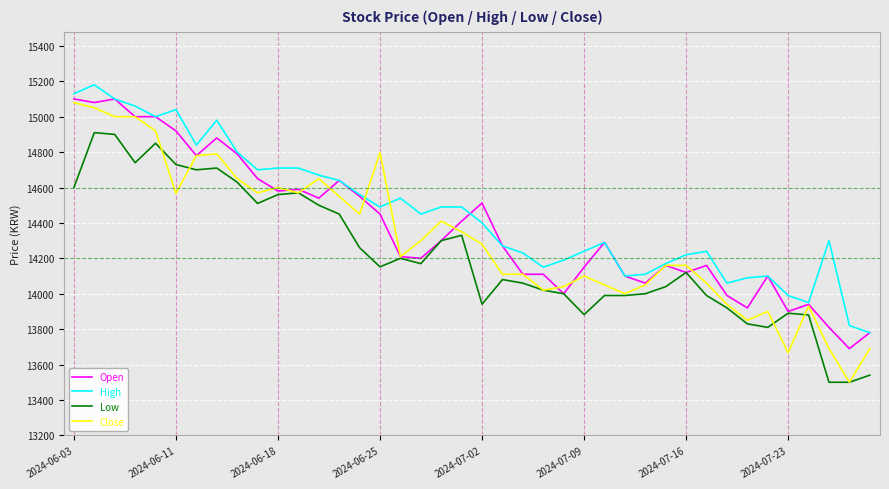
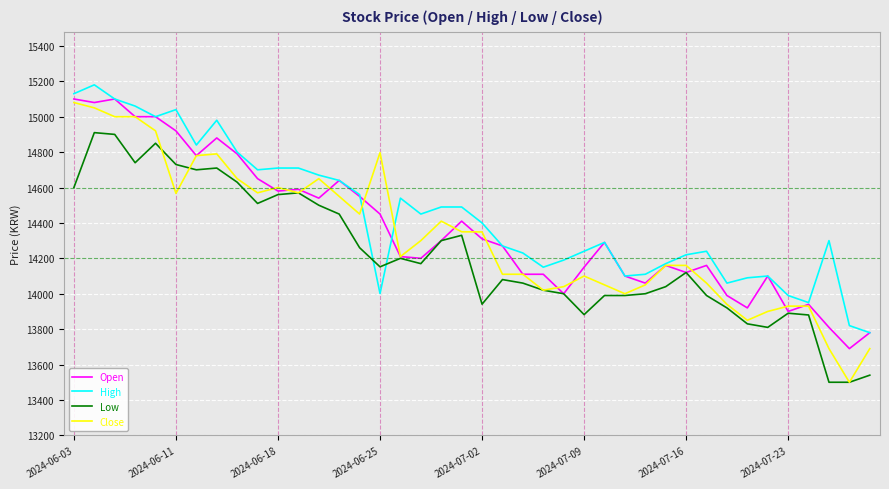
  {
    "Open": {
      "2024-06-03": 15100,
      "2024-06-11": 14920,
      "2024-06-18": 14580,
      "2024-06-25": 14450,
-     "2024-07-02": 14510,
+     "2024-07-02": 14310,
      "2024-07-09": 14150
    },
    "High": {
      "2024-06-03": 15130,
      "2024-06-11": 15040,
      "2024-06-18": 14710,
-     "2024-06-25": 14490,
+     "2024-06-25": 14000,
      "2024-07-02": 14400,
      "2024-07-09": 14240,
      "2024-07-16": 14220,
      "2024-07-23": 13990
    },
    "Low": {
      "2024-06-03": 14600,
      "2024-06-11": 14730,
      "2024-06-18": 14560,
      "2024-06-25": 14150,
      "2024-07-02": 13940,
      "2024-07-09": 13880
    },
    "Close": {
      "2024-06-03": 15080,
      "2024-06-11": 14570,
      "2024-06-18": 14600,
      "2024-06-25": 14800,
-     "2024-07-02": 14280,
+     "2024-07-02": 14350,
      "2024-07-09": 14100,
      "2024-07-16": 14160,
-     "2024-07-23": 13670
+     "2024-07-23": 13930
    }
  }
